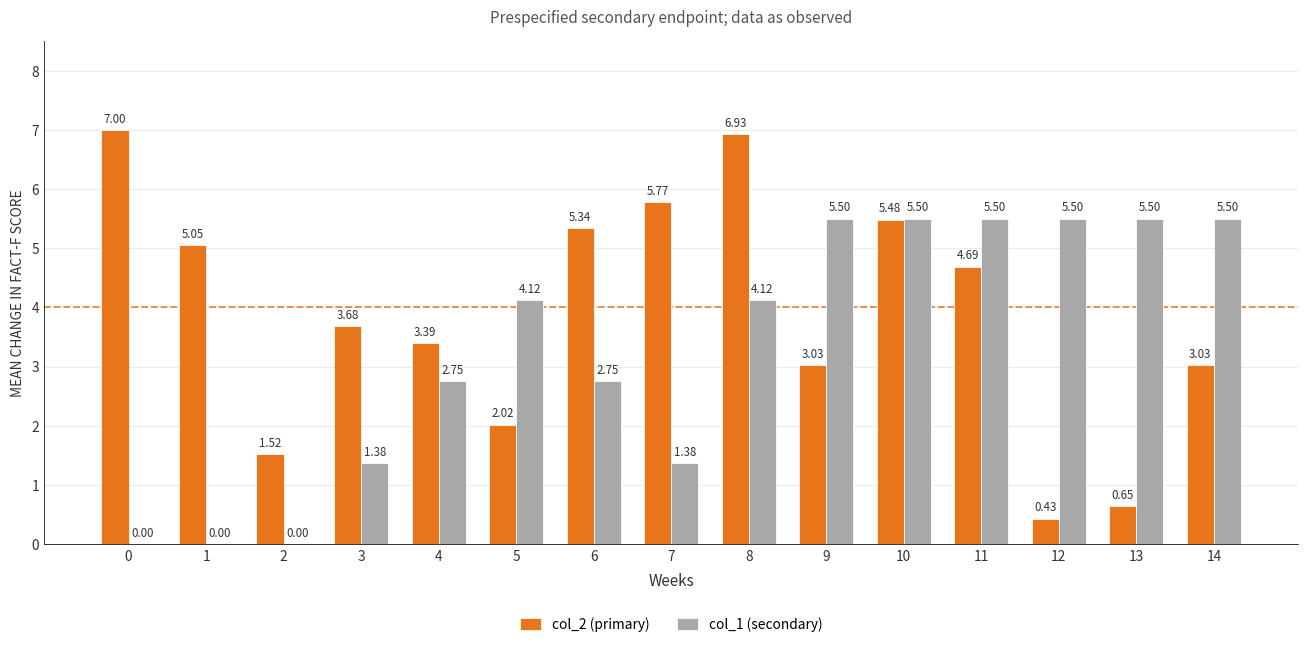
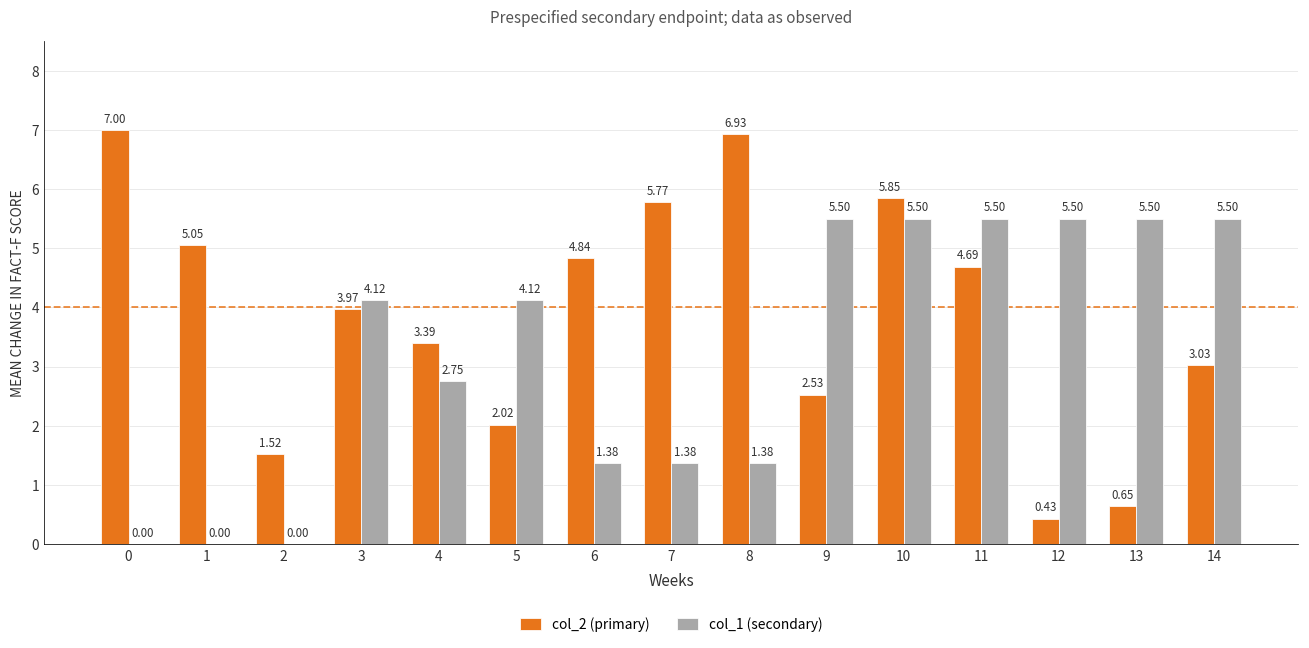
  {
    "col_2 (primary)": {
      "0": 7.00,
      "1": 5.05,
      "2": 1.52,
-     "3": 3.68,
+     "3": 3.97,
      "4": 3.39,
      "5": 2.02,
-     "6": 5.34,
+     "6": 4.84,
      "7": 5.77,
      "8": 6.93,
-     "9": 3.03,
-     "10": 5.48,
+     "9": 2.53,
+     "10": 5.85,
      "11": 4.69,
      "12": 0.43,
      "13": 0.65,
      "14": 3.03
    },
    "col_1 (secondary)": {
      "0": 0.00,
      "1": 0.00,
      "2": 0.00,
-     "3": 1.38,
+     "3": 4.12,
      "4": 2.75,
      "5": 4.12,
-     "6": 2.75,
+     "6": 1.38,
      "7": 1.38,
-     "8": 4.12,
+     "8": 1.38,
      "9": 5.50,
      "10": 5.50,
      "11": 5.50,
      "12": 5.50,
      "13": 5.50,
      "14": 5.50
    }
  }
